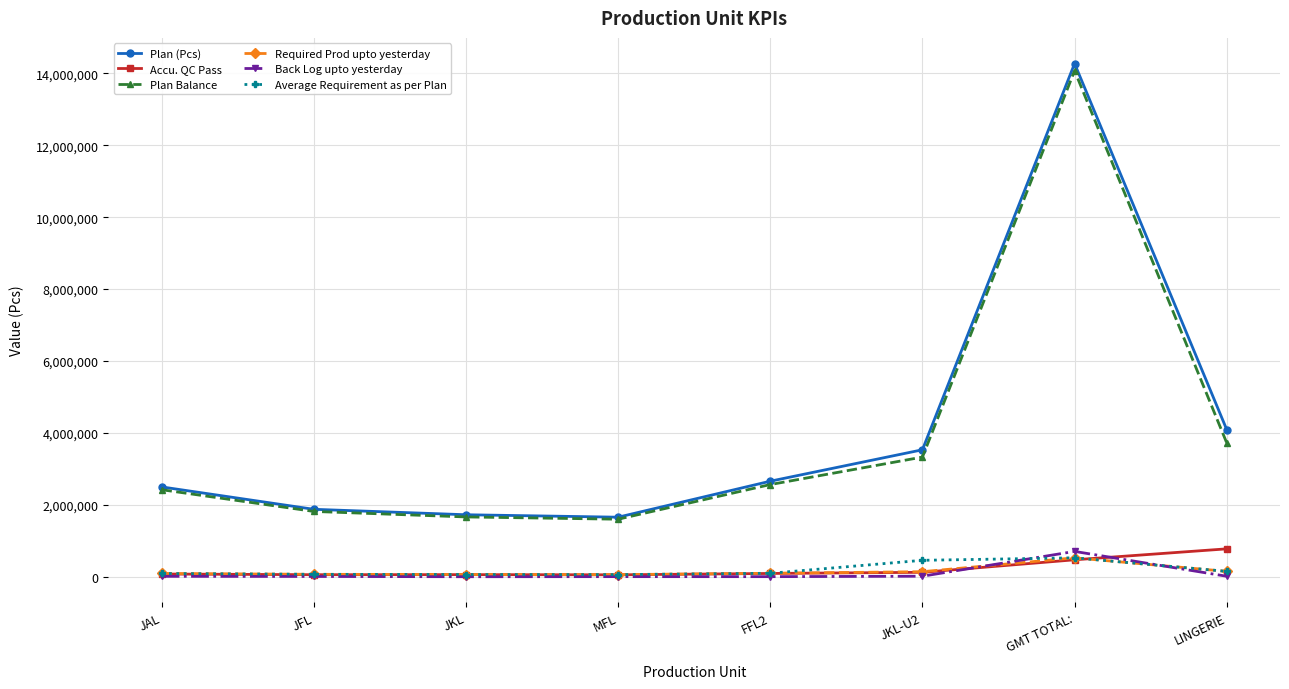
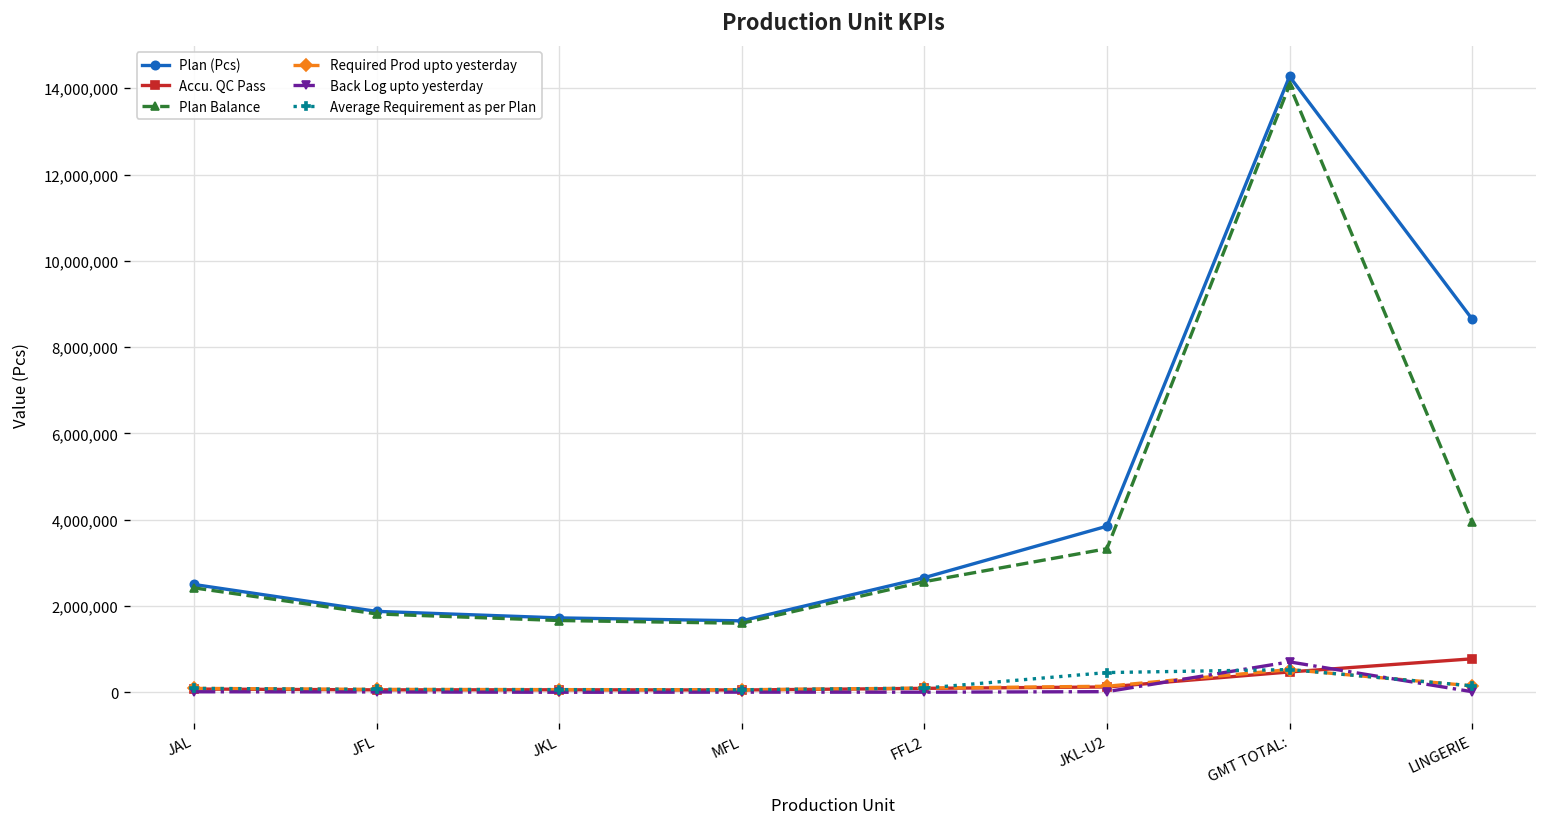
  {
    "Plan (Pcs)": {
      "JAL": "2,500,000",
      "FFL2": "2,700,000",
-     "JKL-U2": "3,500,000",
+     "JKL-U2": "3,900,000",
      "GMT TOTAL:": "14,300,000",
-     "LINGERIE": "4,100,000"
+     "LINGERIE": "8,700,000"
    },
    "Accu. QC Pass": {
      "LINGERIE": "800,000"
    },
    "Plan Balance": {
      "JAL": "2,400,000",
      "FFL2": "2,600,000",
      "JKL-U2": "3,300,000",
      "GMT TOTAL:": "14,100,000",
-     "LINGERIE": "3,700,000"
+     "LINGERIE": "4,000,000"
    },
    "Back Log upto yesterday": {
      "FFL2": "0",
      "JKL-U2": "0",
      "GMT TOTAL:": "700,000",
      "LINGERIE": "0"
    },
    "Average Requirement as per Plan": {
      "JKL-U2": "500,000"
    }
  }
